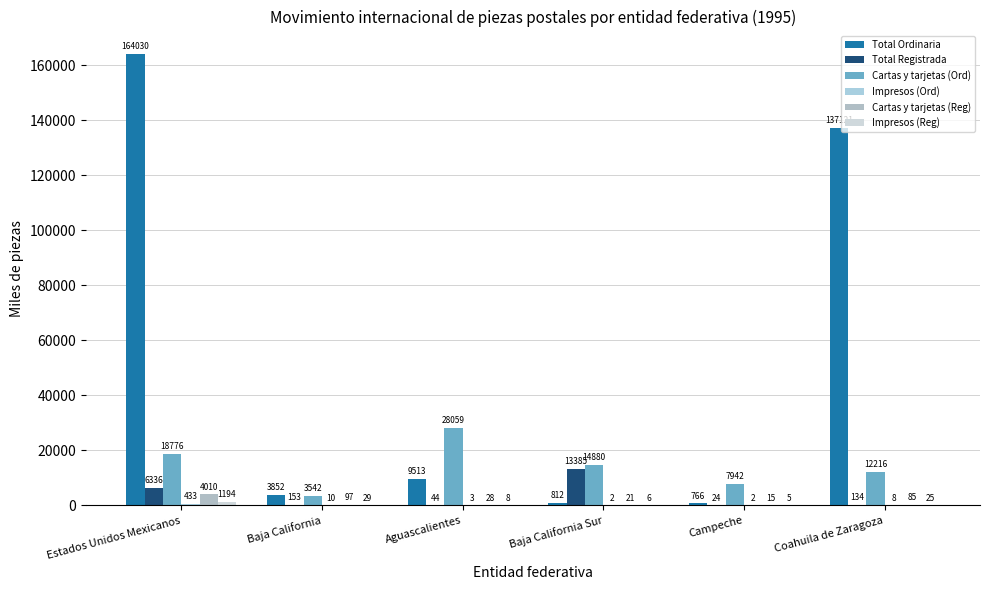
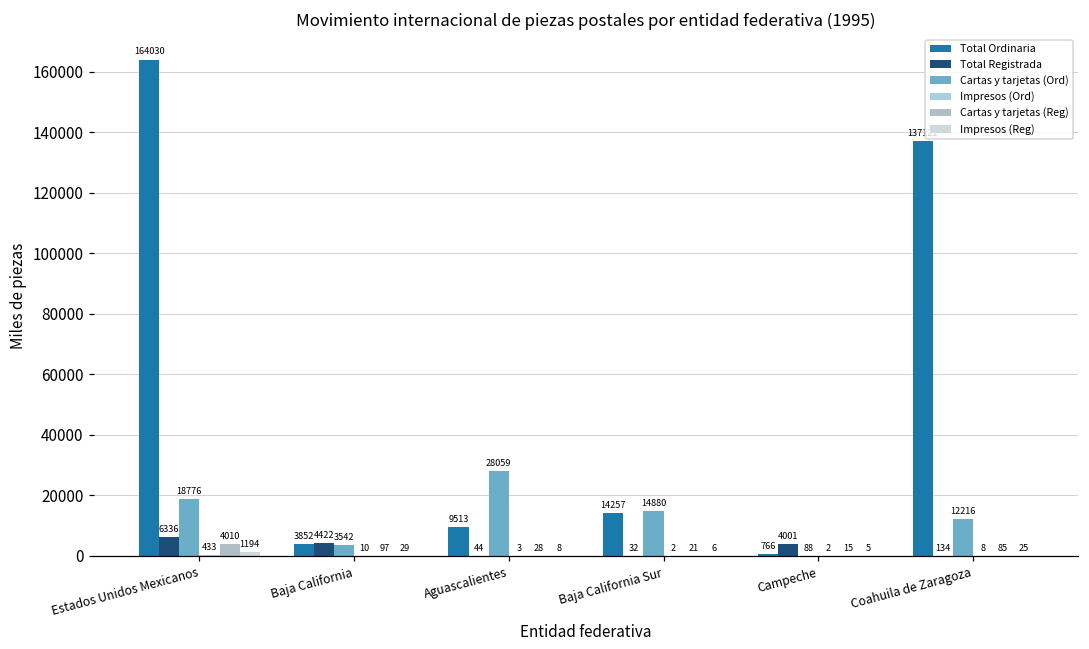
  {
    "Total Ordinaria": {
      "Estados Unidos Mexicanos": 164030,
      "Baja California": 3852,
      "Aguascalientes": 9513,
-     "Baja California Sur": 812,
+     "Baja California Sur": 14257,
      "Campeche": 766
    },
    "Total Registrada": {
      "Estados Unidos Mexicanos": 6336,
-     "Baja California": 153,
+     "Baja California": 4422,
      "Aguascalientes": 44,
-     "Baja California Sur": 13385,
-     "Campeche": 24,
+     "Baja California Sur": 32,
+     "Campeche": 4001,
      "Coahuila de Zaragoza": 134
    },
    "Cartas y tarjetas (Ord)": {
      "Estados Unidos Mexicanos": 18776,
      "Baja California": 3542,
      "Aguascalientes": 28059,
      "Baja California Sur": 14880,
-     "Campeche": 7942,
+     "Campeche": 88,
      "Coahuila de Zaragoza": 12216
    }
  }
